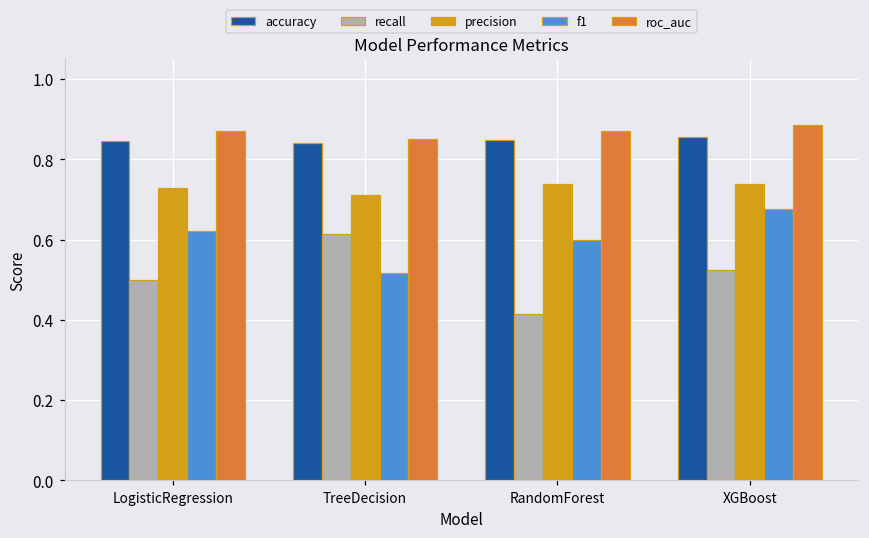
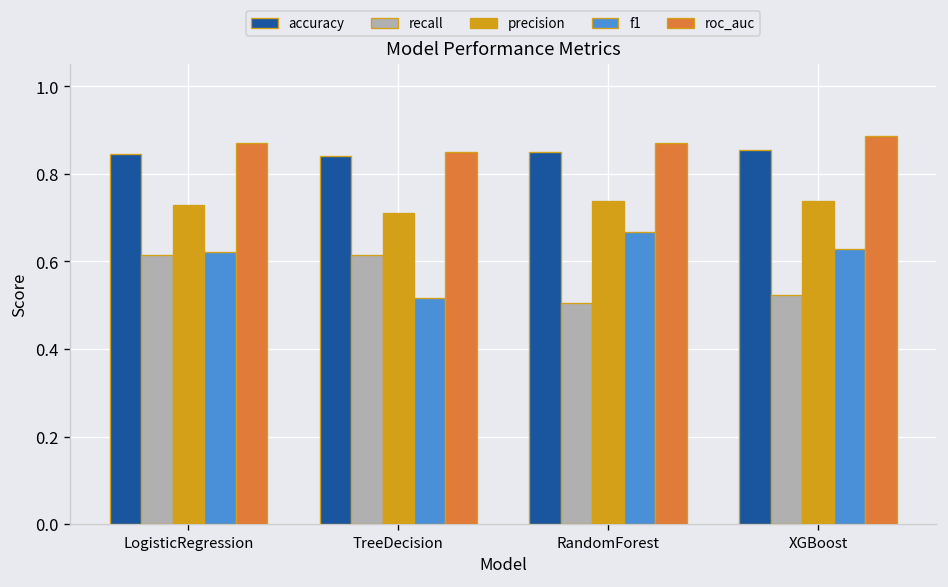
  {
    "accuracy": {
      "LogisticRegression": 0.85,
      "TreeDecision": 0.84,
      "RandomForest": 0.85,
      "XGBoost": 0.85
    },
    "recall": {
-     "LogisticRegression": 0.50,
+     "LogisticRegression": 0.62,
      "TreeDecision": 0.61,
-     "RandomForest": 0.41,
+     "RandomForest": 0.50,
      "XGBoost": 0.52
    },
    "f1": {
      "LogisticRegression": 0.62,
      "TreeDecision": 0.52,
-     "RandomForest": 0.60,
-     "XGBoost": 0.68
+     "RandomForest": 0.67,
+     "XGBoost": 0.63
    }
  }
